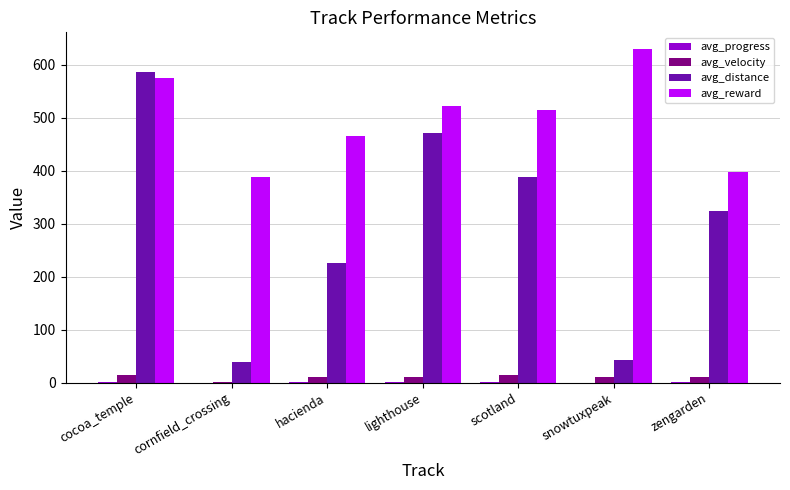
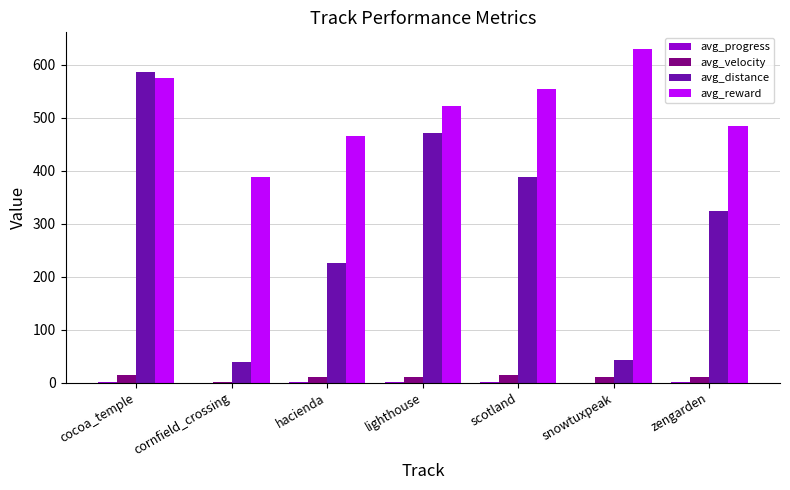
  {
    "avg_reward": {
      "cocoa_temple": 580,
      "cornfield_crossing": 390,
      "hacienda": 470,
      "lighthouse": 520,
-     "scotland": 520,
+     "scotland": 560,
      "snowtuxpeak": 630,
-     "zengarden": 400
+     "zengarden": 480
    }
  }
